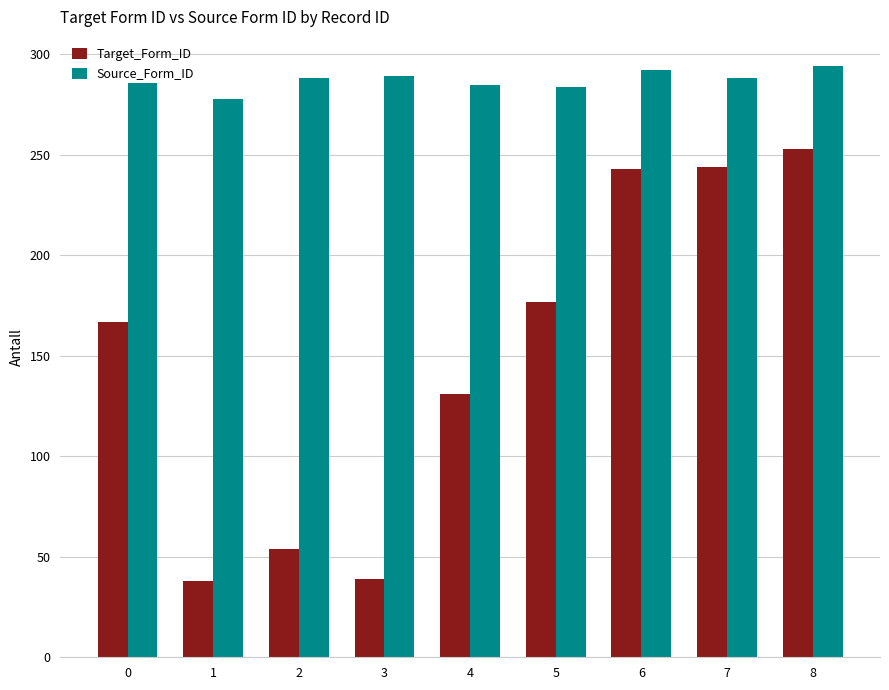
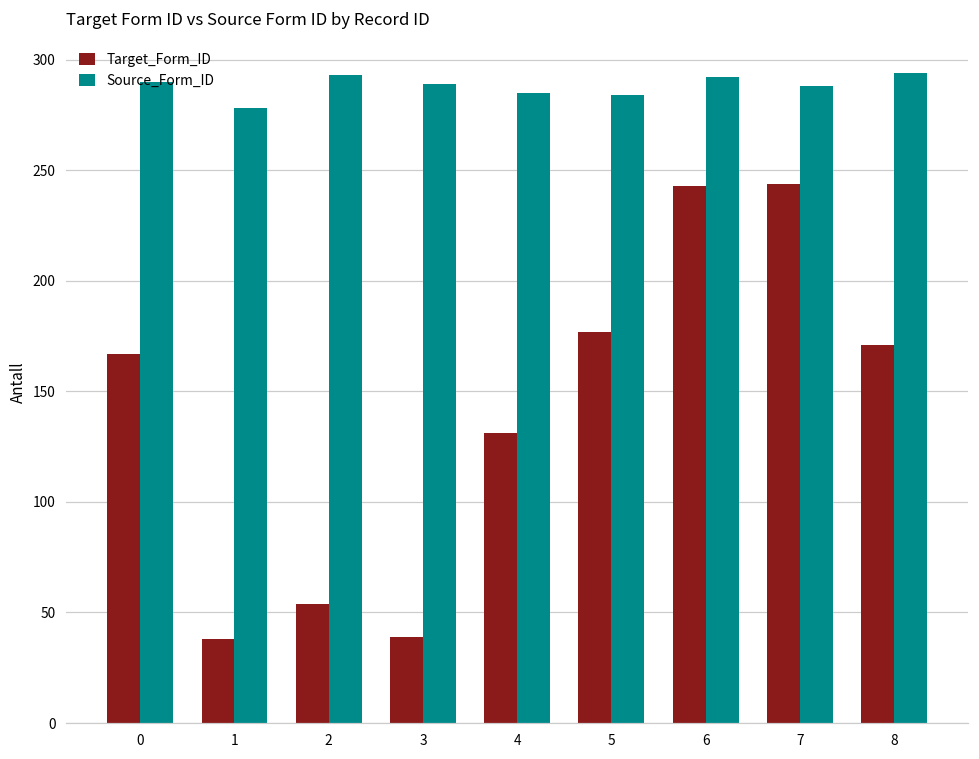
  {
    "Target_Form_ID": {
      "0": 167,
      "1": 38,
      "2": 54,
      "3": 39,
      "4": 131,
      "5": 177,
      "6": 243,
      "7": 244,
-     "8": 253
+     "8": 171
    },
    "Source_Form_ID": {
-     "0": 286,
+     "0": 290,
      "1": 278,
-     "2": 288,
+     "2": 293,
      "3": 289,
      "4": 285,
      "5": 284,
      "6": 292,
      "7": 288,
      "8": 294
    }
  }
